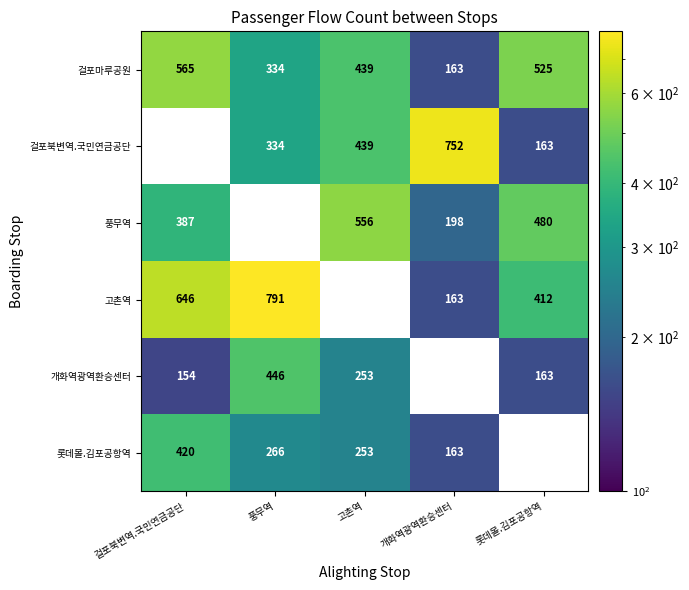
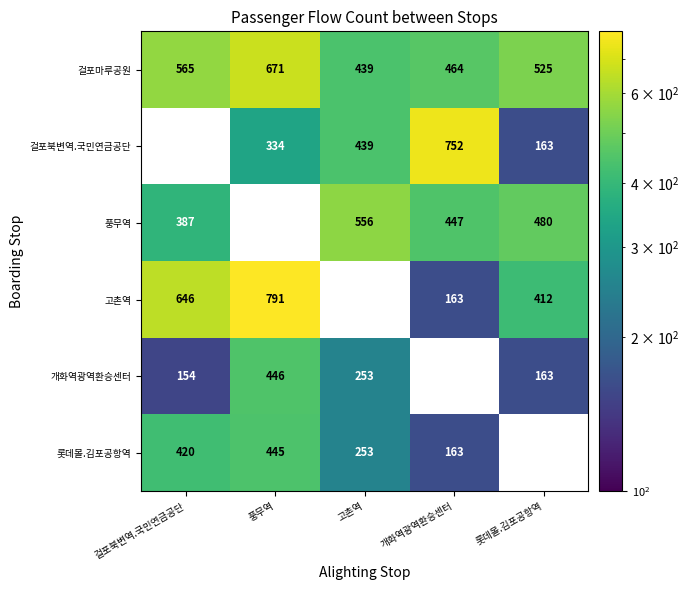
  {
    "걸포마루공원": {
      "걸포북변역.국민연금공단": 565,
-     "풍무역": 334,
+     "풍무역": 671,
      "고촌역": 439,
-     "개화역광역환승센터": 163,
+     "개화역광역환승센터": 464,
      "롯데몰.김포공항역": 525
    },
    "걸포북변역.국민연금공단": {
      "풍무역": 334,
      "고촌역": 439,
      "개화역광역환승센터": 752,
      "롯데몰.김포공항역": 163
    },
    "풍무역": {
      "걸포북변역.국민연금공단": 387,
      "고촌역": 556,
-     "개화역광역환승센터": 198,
+     "개화역광역환승센터": 447,
      "롯데몰.김포공항역": 480
    },
    "고촌역": {
      "걸포북변역.국민연금공단": 646,
      "풍무역": 791,
      "개화역광역환승센터": 163,
      "롯데몰.김포공항역": 412
    },
    "개화역광역환승센터": {
      "걸포북변역.국민연금공단": 154,
      "풍무역": 446,
      "고촌역": 253,
      "롯데몰.김포공항역": 163
    },
    "롯데몰.김포공항역": {
      "걸포북변역.국민연금공단": 420,
-     "풍무역": 266,
+     "풍무역": 445,
      "고촌역": 253,
      "개화역광역환승센터": 163
    }
  }
